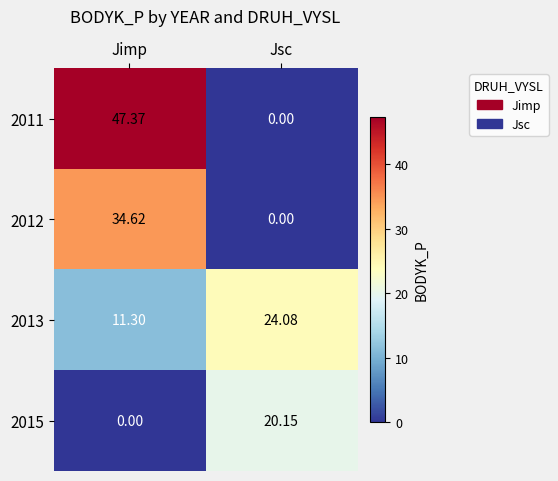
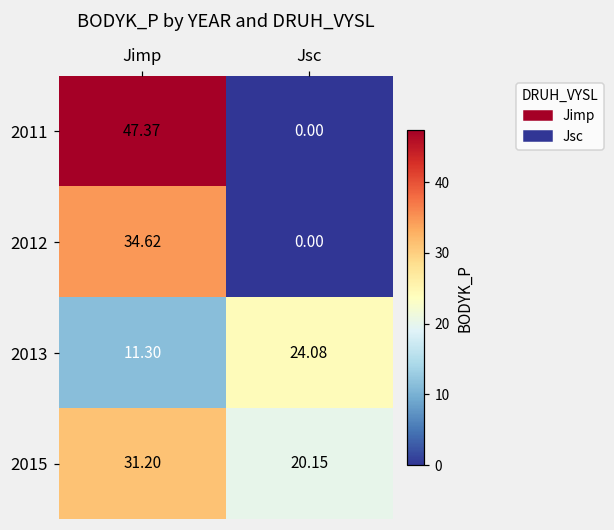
  {
    "2011": {
      "Jimp": 47.37,
      "Jsc": 0.00
    },
    "2012": {
      "Jimp": 34.62,
      "Jsc": 0.00
    },
    "2013": {
      "Jimp": 11.30,
      "Jsc": 24.08
    },
    "2015": {
-     "Jimp": 0.00,
+     "Jimp": 31.20,
      "Jsc": 20.15
    }
  }
